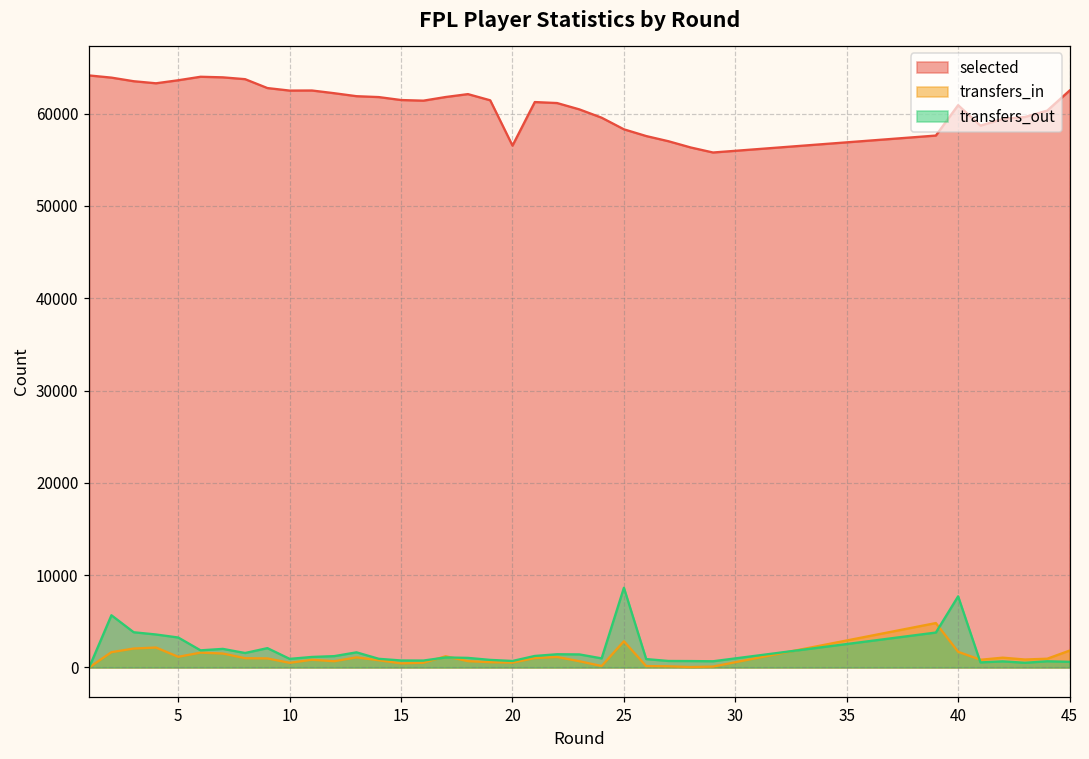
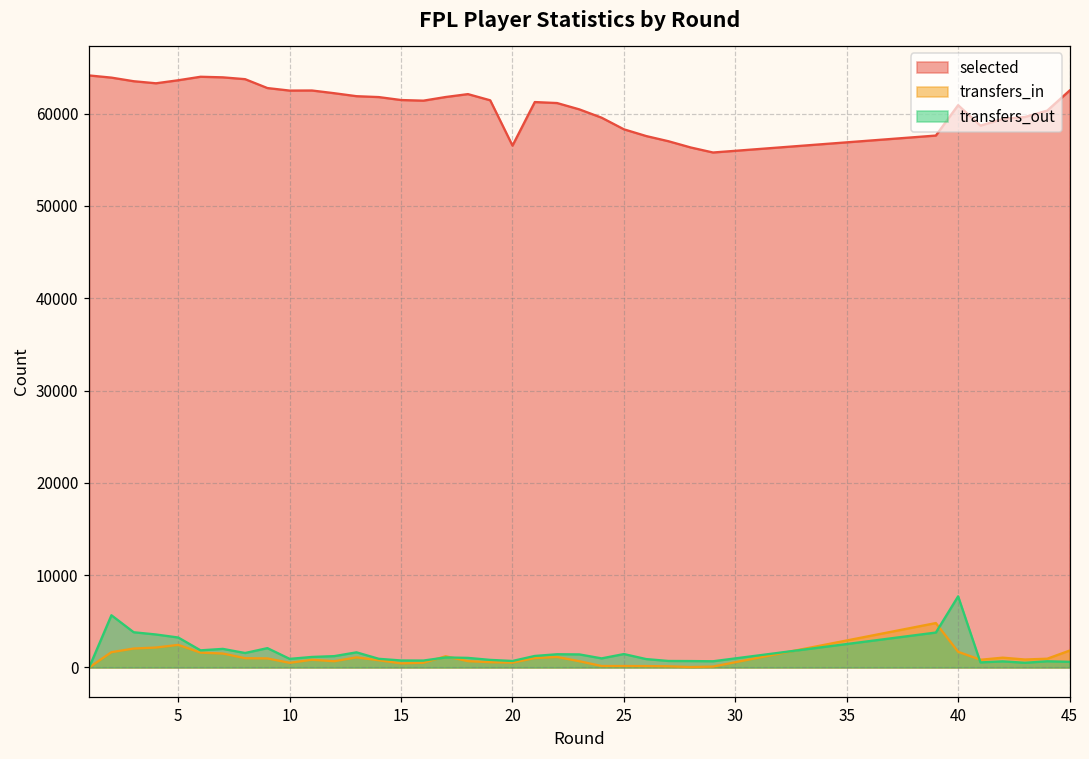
  {
    "selected": {
      "5": 64000,
      "10": 62000,
      "15": 61000,
      "20": 57000,
      "25": 58000,
      "45": 62000
    },
    "transfers_in": {
-     "5": 1000,
+     "5": 2000,
      "10": 1000,
      "15": 0,
-     "25": 3000,
+     "25": 0,
      "40": 2000,
      "45": 2000
    },
    "transfers_out": {
      "5": 3000,
      "10": 1000,
      "15": 1000,
-     "25": 9000,
+     "25": 1000,
      "40": 8000,
      "45": 1000
    }
  }
